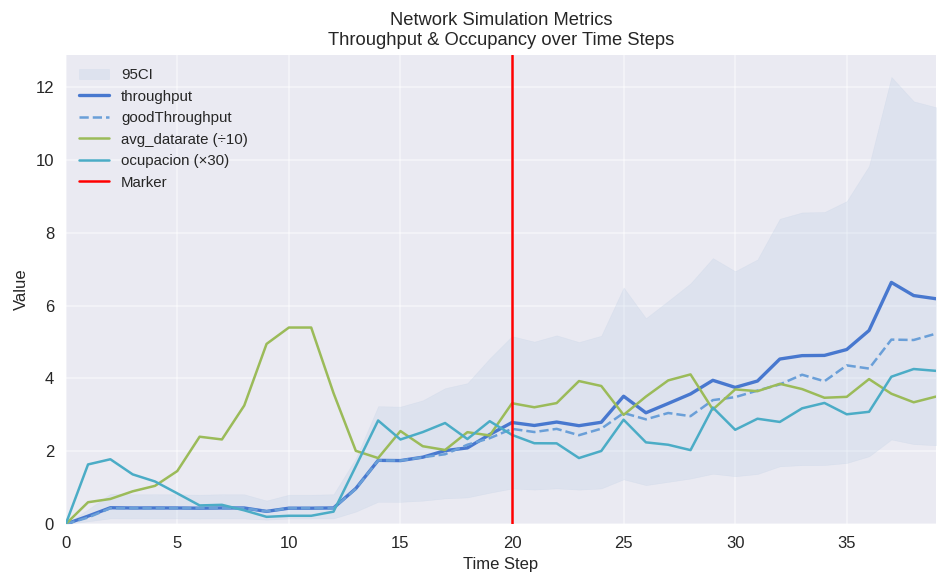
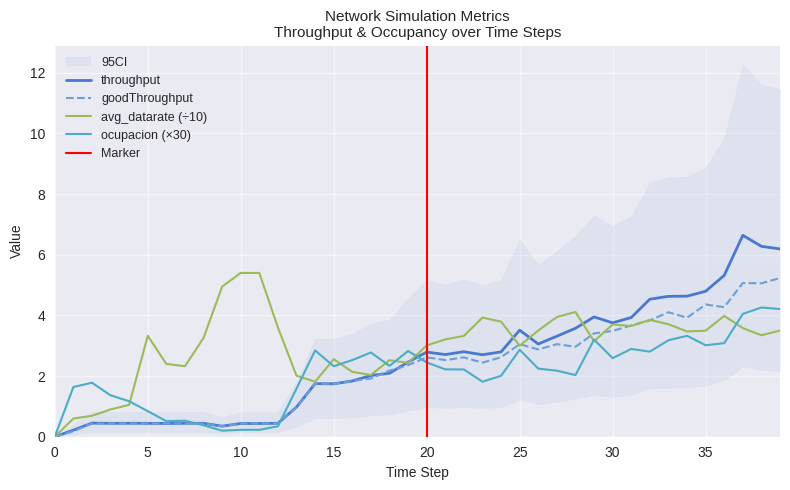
  {
    "avg_datarate (÷10)": {
-     "5": 1.5,
+     "5": 3.3,
      "10": 5.4,
      "15": 2.6,
-     "20": 3.3,
+     "20": 3.0,
      "35": 3.5
    }
  }
